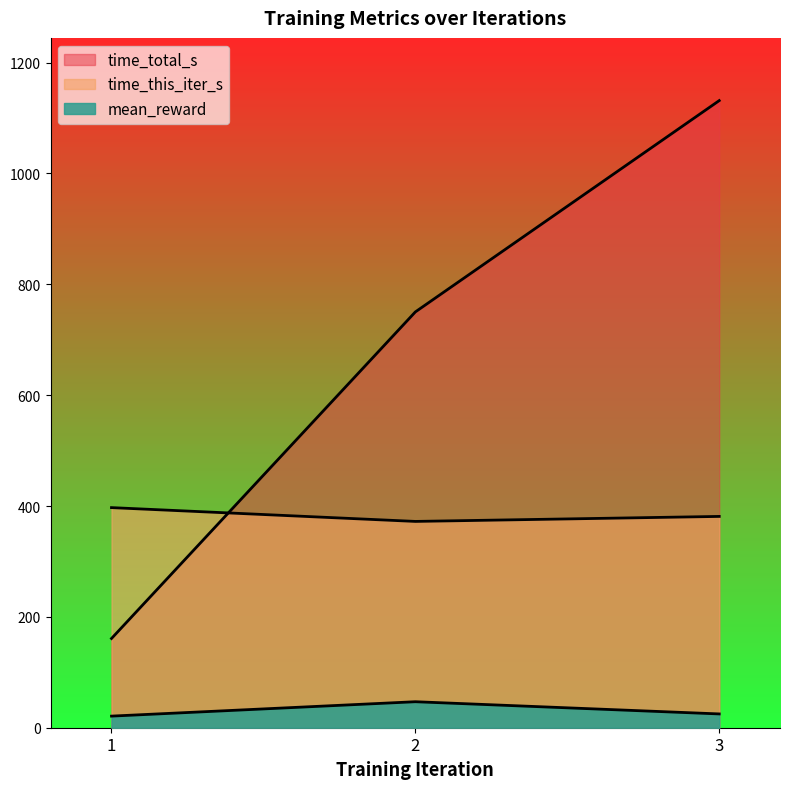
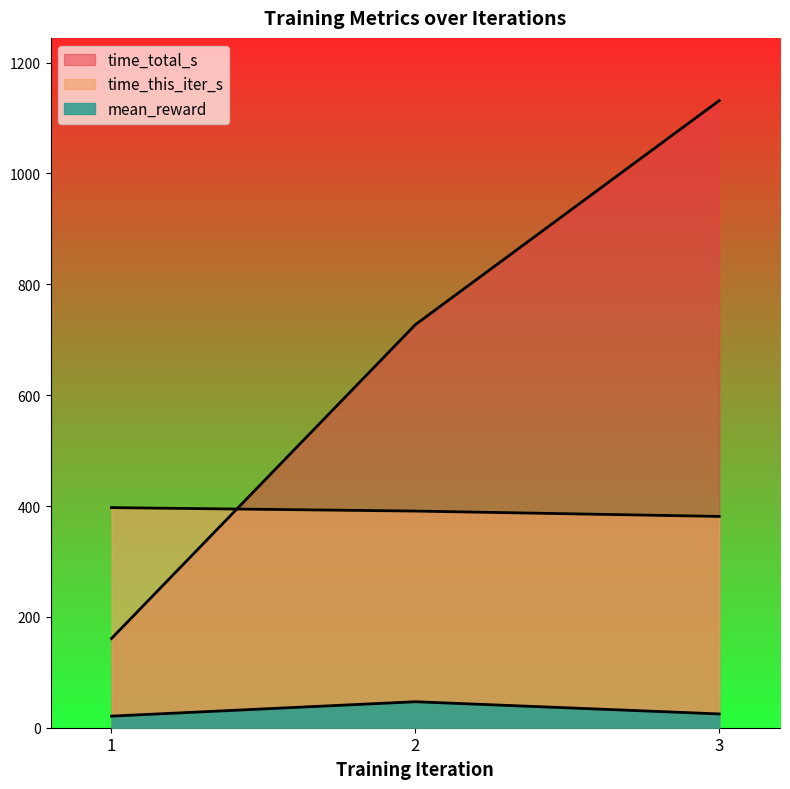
  {
    "time_total_s": {
      "1": 160,
-     "2": 750,
+     "2": 730,
      "3": 1130
    },
    "time_this_iter_s": {
      "1": 400,
-     "2": 370,
+     "2": 390,
      "3": 380
    },
    "mean_reward": {
      "1": 20,
      "2": 50,
      "3": 20
    }
  }
